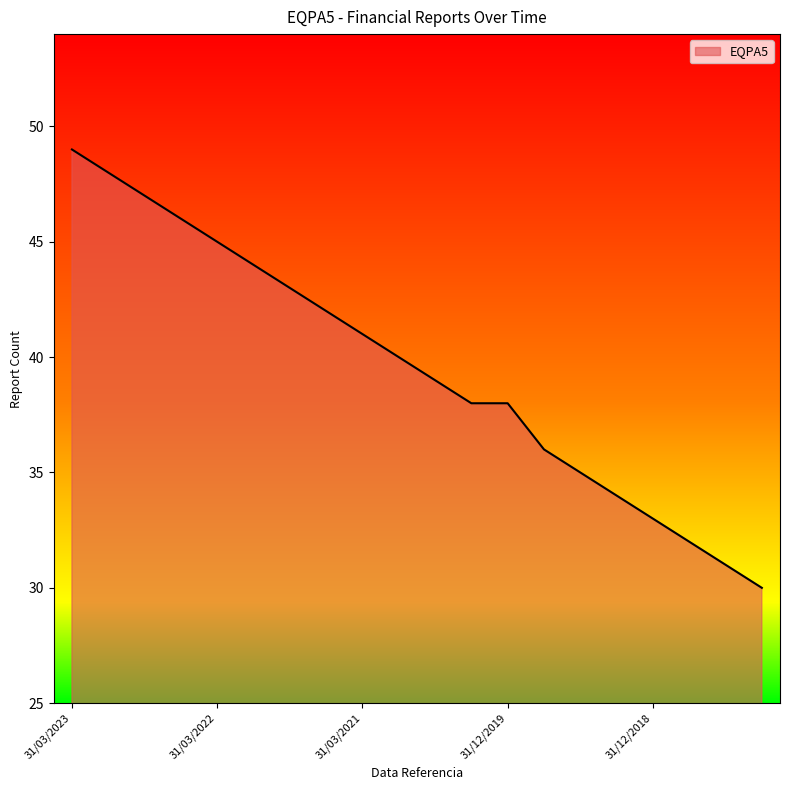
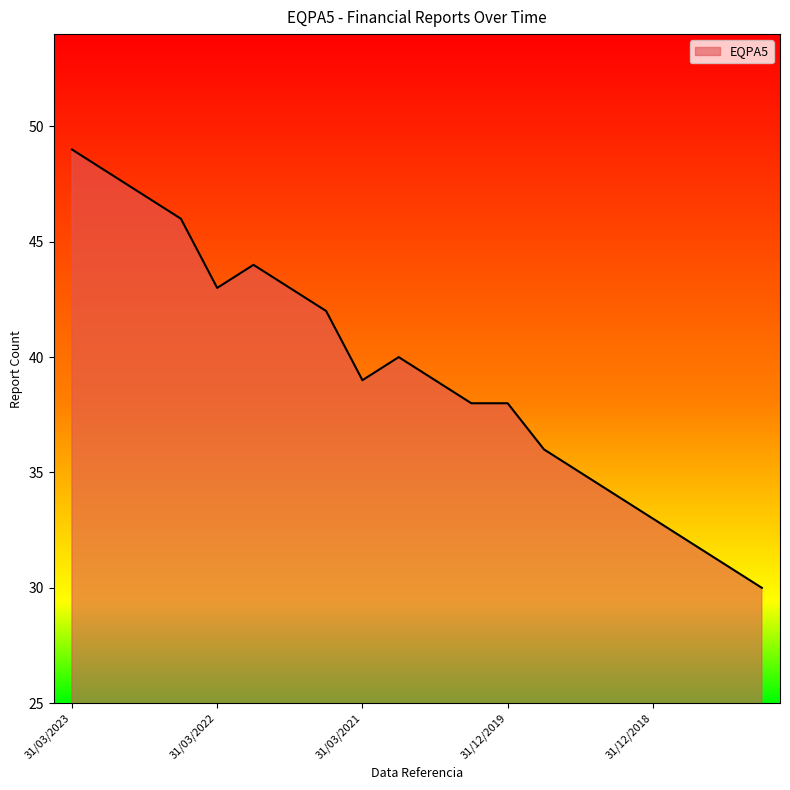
  {
    "31/03/2023": 49,
-   "31/03/2022": 45,
-   "31/03/2021": 41,
+   "31/03/2022": 43,
+   "31/03/2021": 39,
    "31/12/2019": 38,
    "31/12/2018": 33
  }
